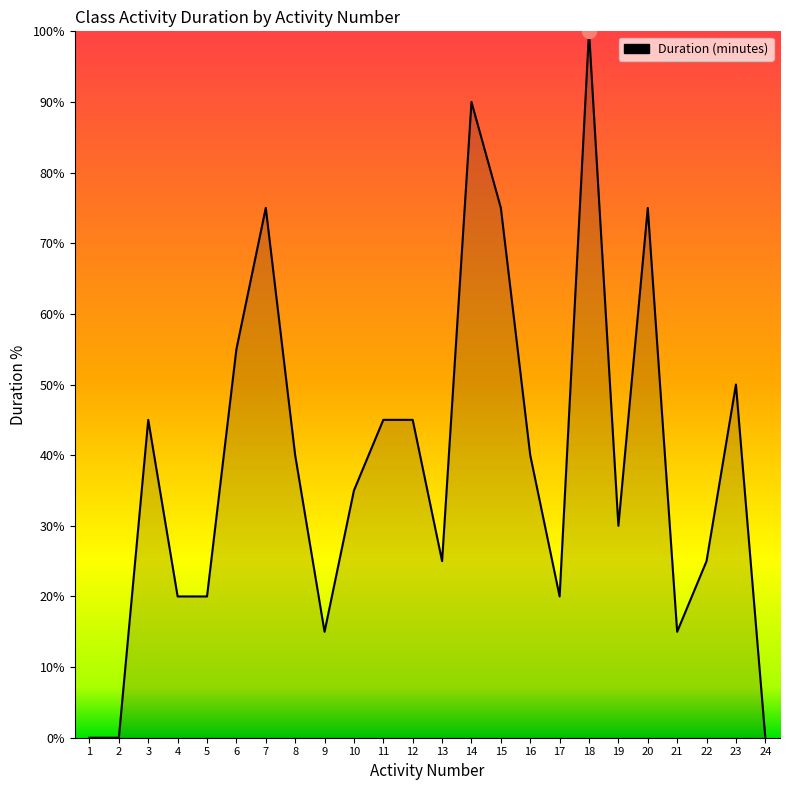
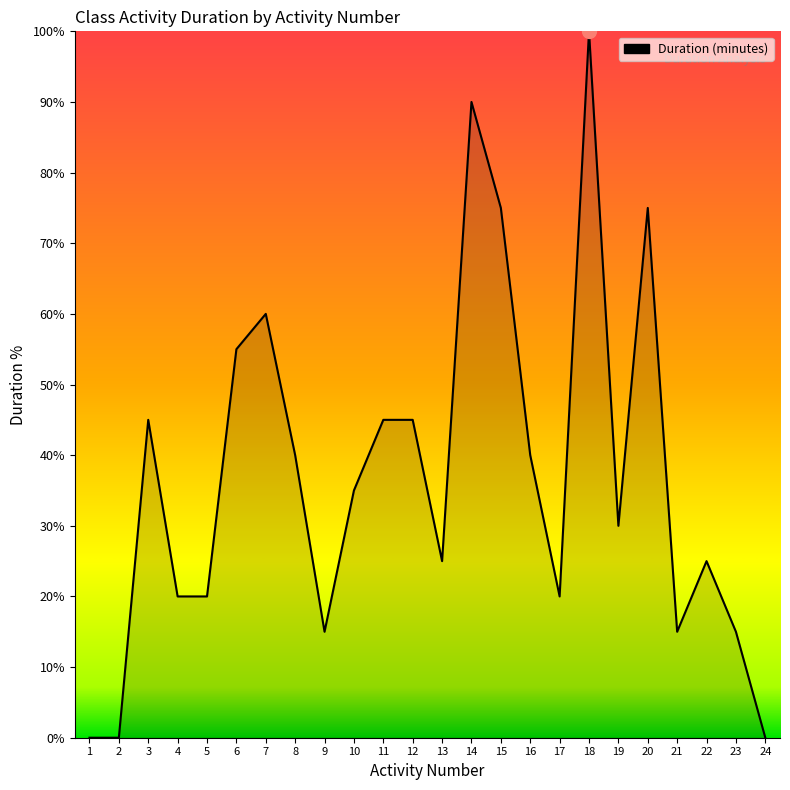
  {
    "Duration (minutes)": {
      "1": "0%",
      "2": "0%",
      "3": "45%",
      "4": "20%",
      "5": "20%",
      "6": "55%",
-     "7": "75%",
+     "7": "60%",
      "8": "40%",
      "9": "15%",
      "10": "35%",
      "11": "45%",
      "12": "45%",
      "13": "25%",
      "14": "90%",
      "15": "75%",
      "16": "40%",
      "17": "20%",
      "19": "30%",
      "20": "75%",
      "21": "15%",
      "22": "25%",
-     "23": "50%",
+     "23": "15%",
      "24": "0%"
    }
  }
